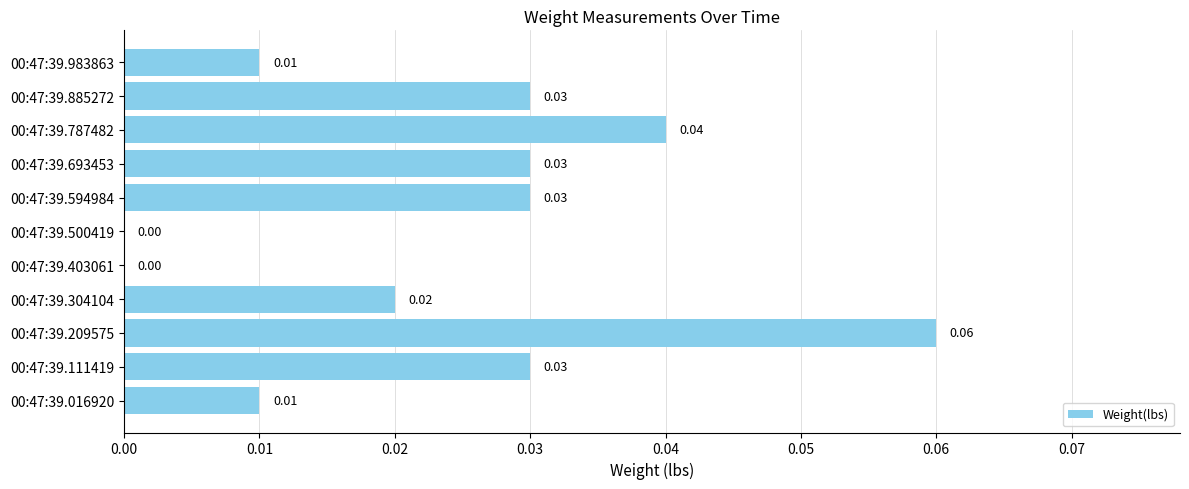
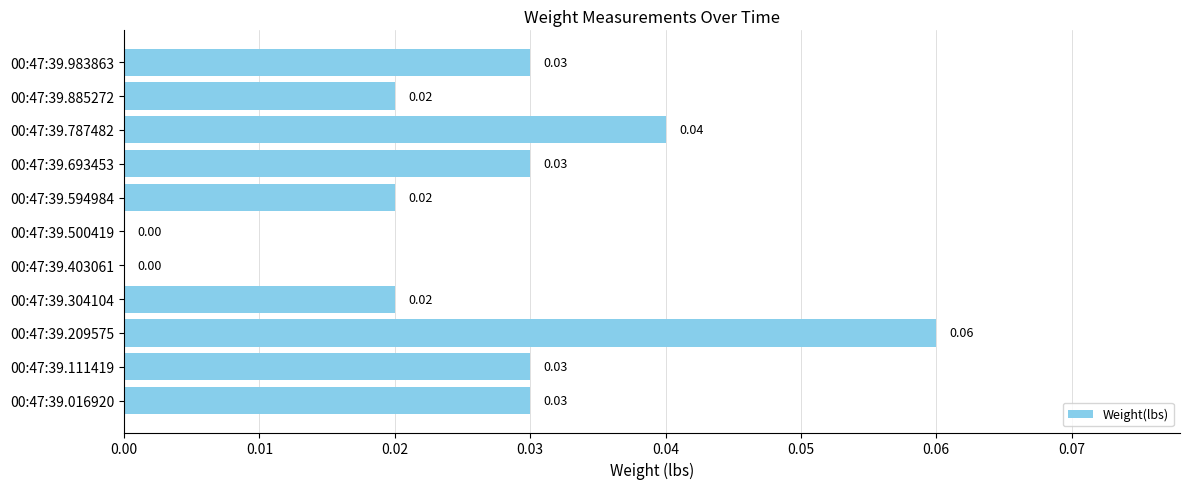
  {
-   "00:47:39.983863": 0.01,
-   "00:47:39.885272": 0.03,
+   "00:47:39.983863": 0.03,
+   "00:47:39.885272": 0.02,
    "00:47:39.787482": 0.04,
    "00:47:39.693453": 0.03,
-   "00:47:39.594984": 0.03,
+   "00:47:39.594984": 0.02,
    "00:47:39.500419": 0.00,
    "00:47:39.403061": 0.00,
    "00:47:39.304104": 0.02,
    "00:47:39.209575": 0.06,
    "00:47:39.111419": 0.03,
-   "00:47:39.016920": 0.01
+   "00:47:39.016920": 0.03
  }
